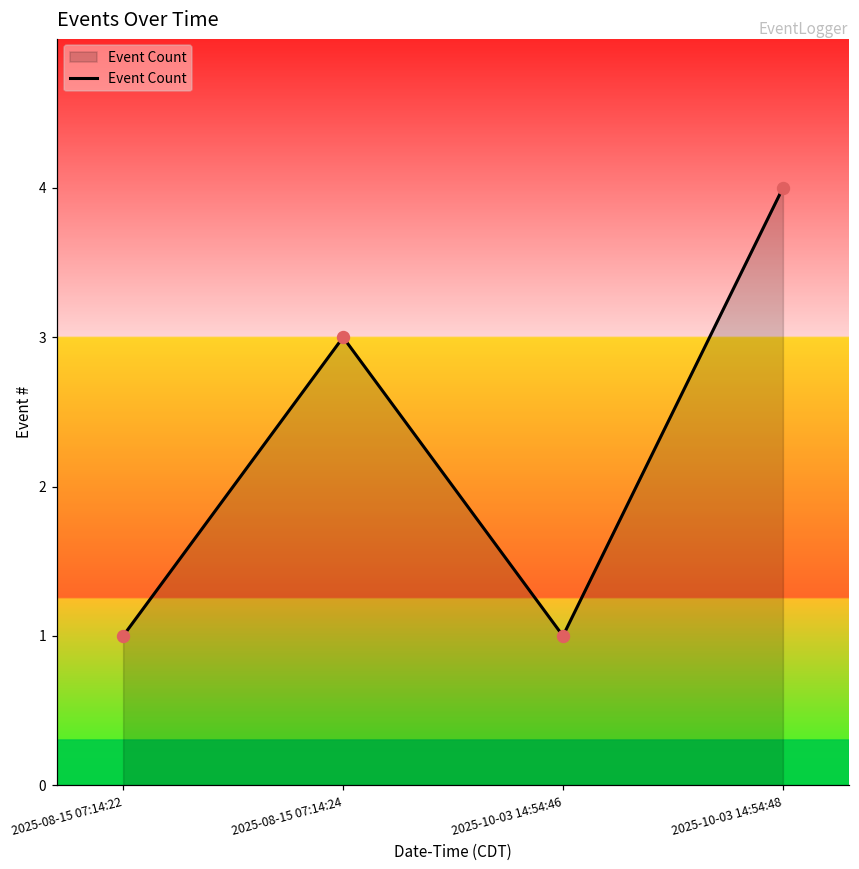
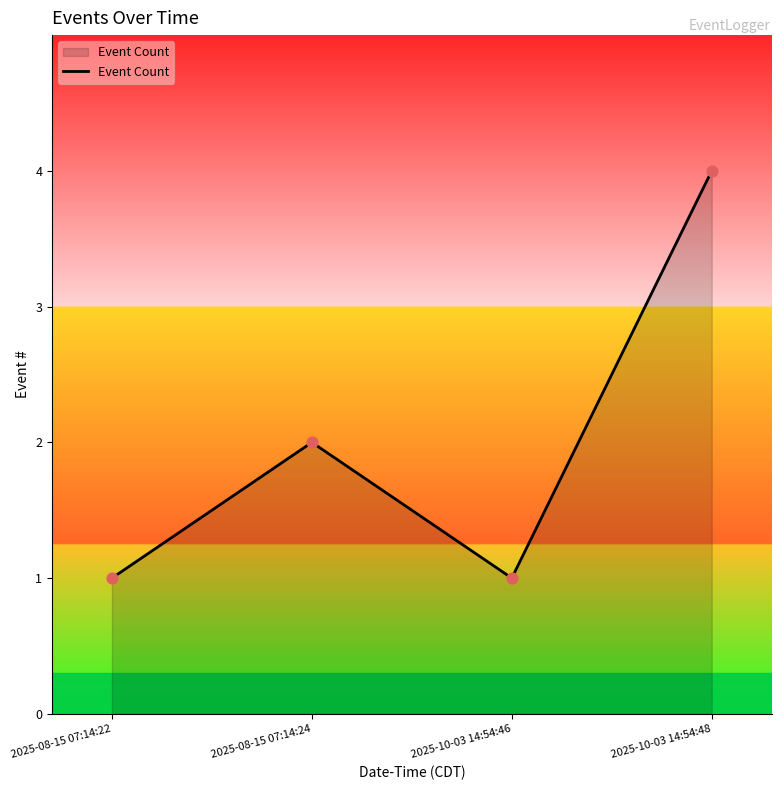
  {
    "2025-08-15 07:14:22": 1,
-   "2025-08-15 07:14:24": 3,
+   "2025-08-15 07:14:24": 2,
    "2025-10-03 14:54:46": 1,
    "2025-10-03 14:54:48": 4
  }
